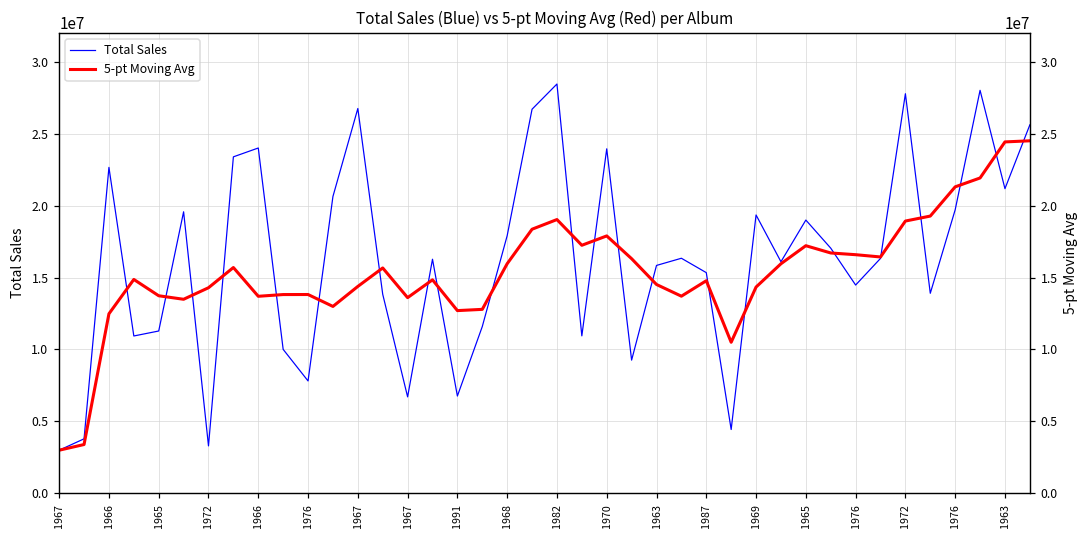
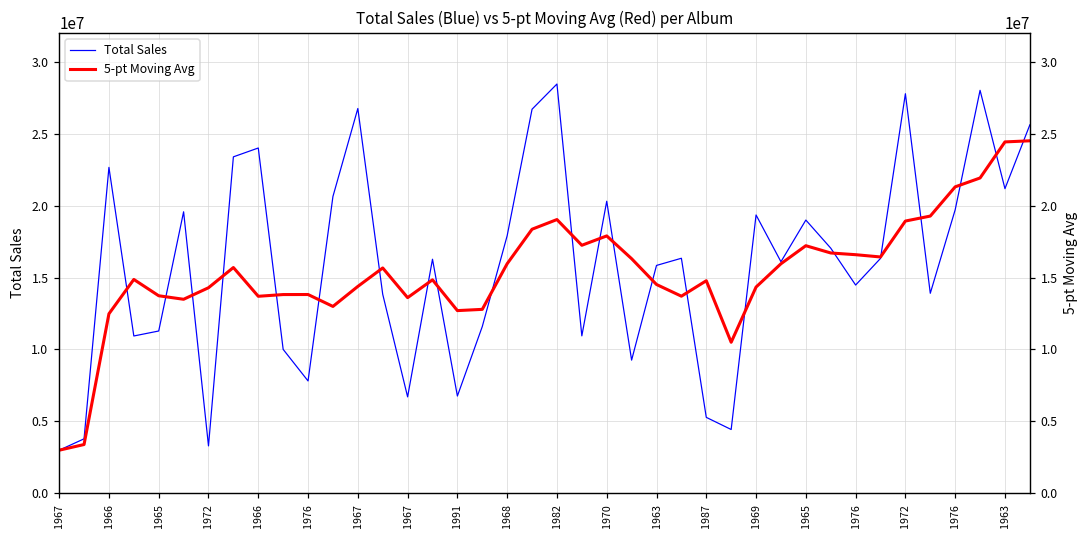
  {
    "Total Sales": {
      "1991": 6800000,
      "1968": 17900000,
      "1982": 28500000,
-     "1970": 24000000,
-     "1987": 15300000,
+     "1970": 20300000,
+     "1987": 5300000,
      "1969": 19400000
    },
    "5-pt Moving Avg": {
      "1991": 12700000,
      "1968": 16000000,
      "1982": 19000000,
      "1970": 17900000,
      "1987": 14800000,
      "1969": 14300000
    }
  }
